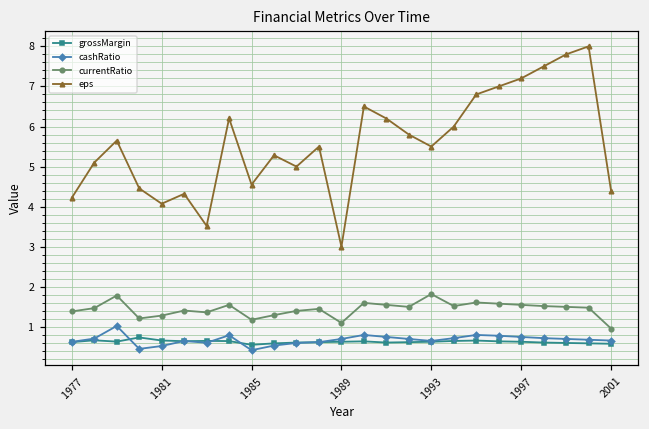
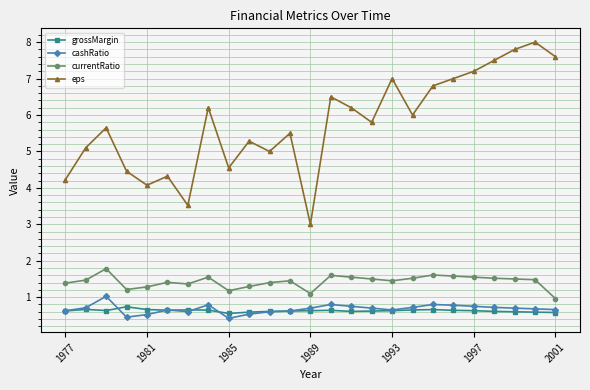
  {
    "currentRatio": {
      "1977": 1.4,
      "1981": 1.3,
      "1985": 1.2,
      "1989": 1.1,
-     "1993": 1.8,
+     "1993": 1.5,
      "1997": 1.6,
      "2001": 1.0
    },
    "eps": {
      "1977": 4.2,
      "1981": 4.1,
      "1985": 4.6,
      "1989": 3.0,
-     "1993": 5.5,
+     "1993": 7.0,
      "1997": 7.2,
-     "2001": 4.4
+     "2001": 7.6
    }
  }
